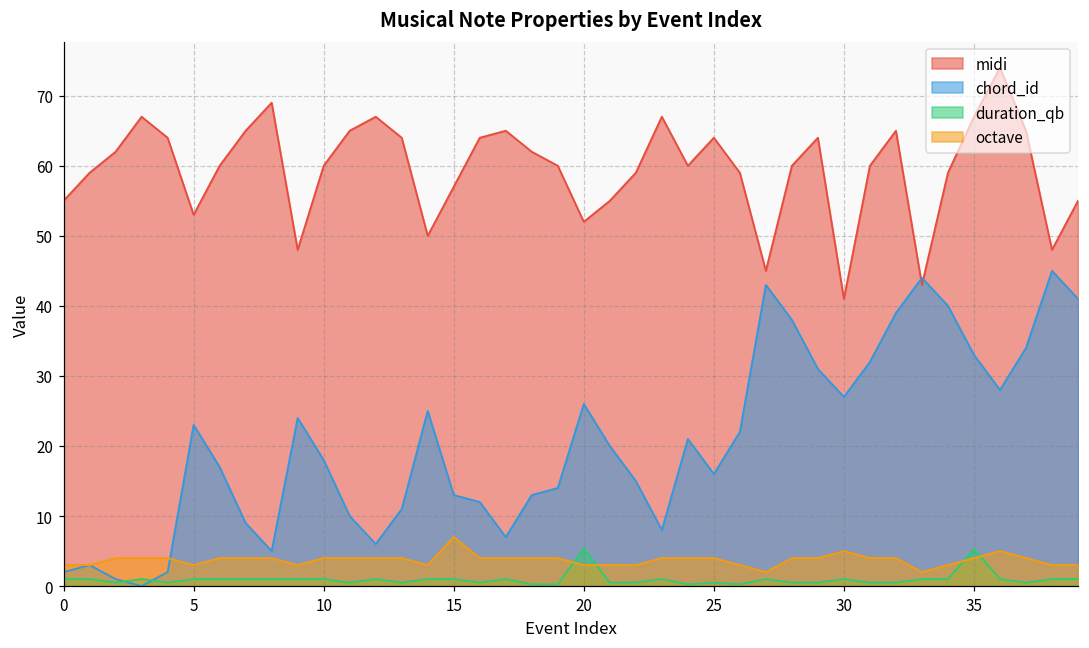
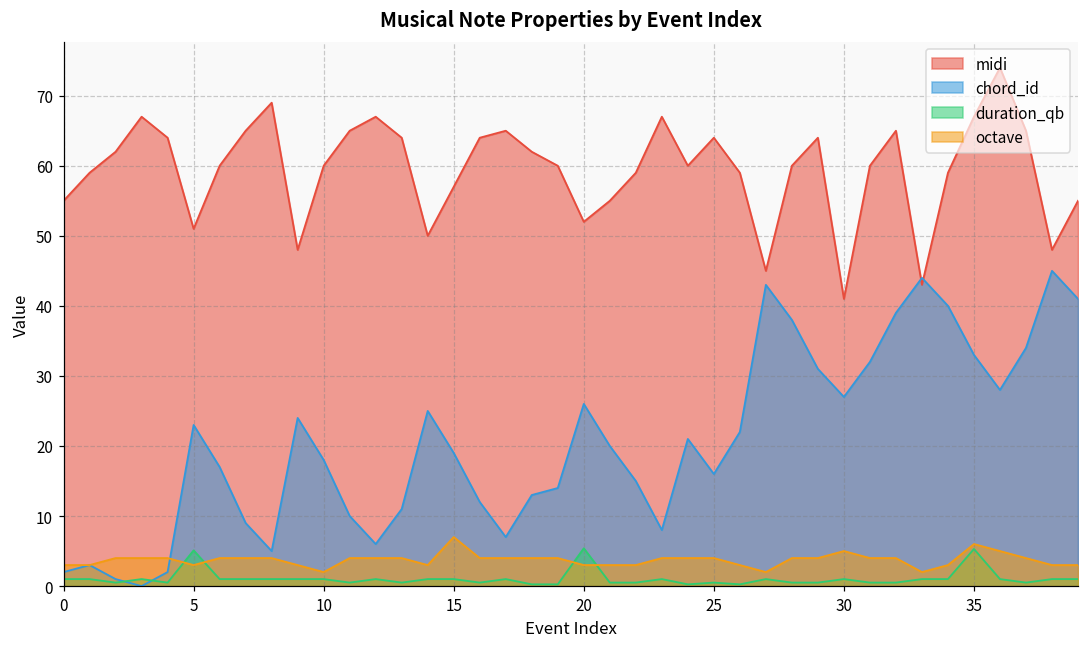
  {
    "midi": {
      "0": 55,
-     "5": 53,
+     "5": 51,
      "10": 60,
      "15": 57,
      "20": 52,
      "25": 64,
      "30": 41
    },
    "chord_id": {
      "0": 2,
      "5": 23,
      "10": 18,
-     "15": 13,
+     "15": 19,
      "20": 26,
      "25": 16,
      "30": 27,
      "35": 33
    },
    "duration_qb": {
      "0": 1,
-     "5": 1,
+     "5": 5,
      "10": 1,
      "15": 1,
      "20": 5,
      "25": 1,
      "30": 1,
      "35": 5
    },
    "octave": {
      "0": 3,
      "5": 3,
-     "10": 4,
+     "10": 2,
      "15": 7,
      "20": 3,
      "25": 4,
      "30": 5,
-     "35": 4
+     "35": 6
    }
  }
